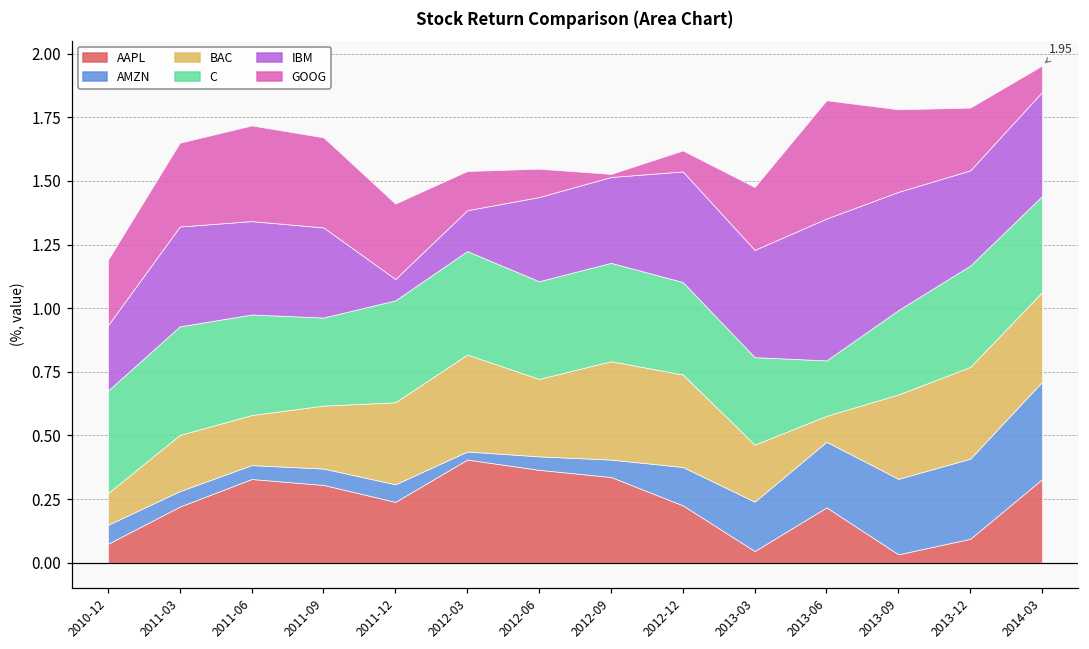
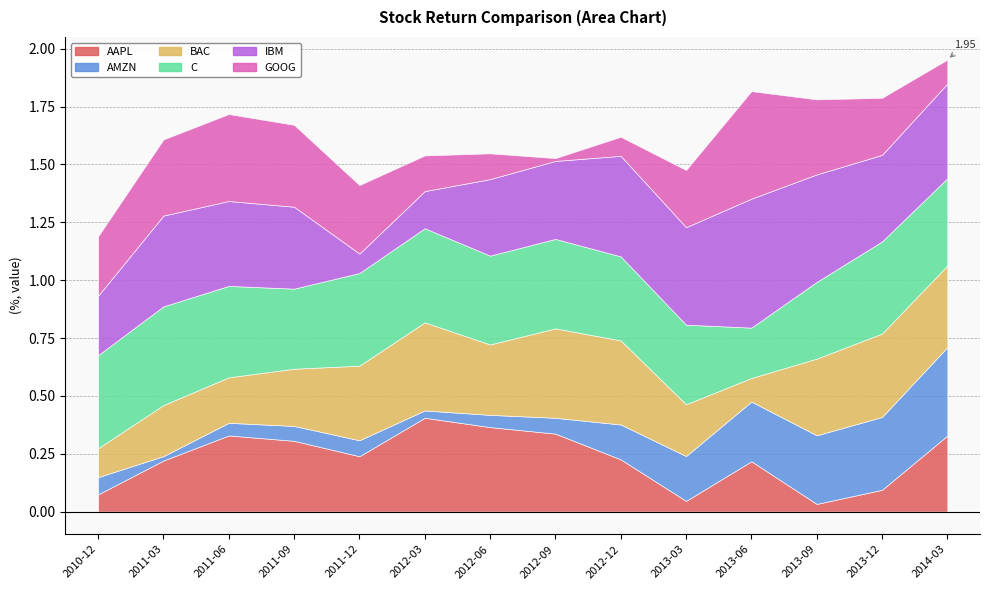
  {
    "AMZN": {
      "2010-12": 0.07,
-     "2011-03": 0.06,
+     "2011-03": 0.02,
      "2011-06": 0.05,
      "2011-09": 0.06,
      "2011-12": 0.07,
      "2012-03": 0.03,
      "2012-06": 0.05,
      "2012-09": 0.07,
      "2012-12": 0.15,
      "2013-03": 0.19,
      "2013-06": 0.26,
      "2013-09": 0.30,
      "2013-12": 0.31,
      "2014-03": 0.38
    },
    "BAC": {
      "2010-12": 0.12,
      "2011-03": 0.22,
      "2011-06": 0.20,
      "2011-09": 0.25,
      "2011-12": 0.32,
      "2012-03": 0.38,
      "2012-06": 0.30,
      "2012-09": 0.39,
      "2012-12": 0.36,
      "2013-03": 0.22,
      "2013-06": 0.10,
      "2013-09": 0.33,
      "2013-12": 0.36,
      "2014-03": 0.35
    },
    "C": {
      "2010-12": 0.40,
      "2011-03": 0.43,
      "2011-06": 0.39,
      "2011-09": 0.35,
      "2011-12": 0.40,
      "2012-03": 0.41,
      "2012-06": 0.38,
      "2012-09": 0.39,
      "2012-12": 0.36,
      "2013-03": 0.34,
      "2013-06": 0.22,
      "2013-09": 0.33,
      "2013-12": 0.40,
      "2014-03": 0.38
    }
  }
